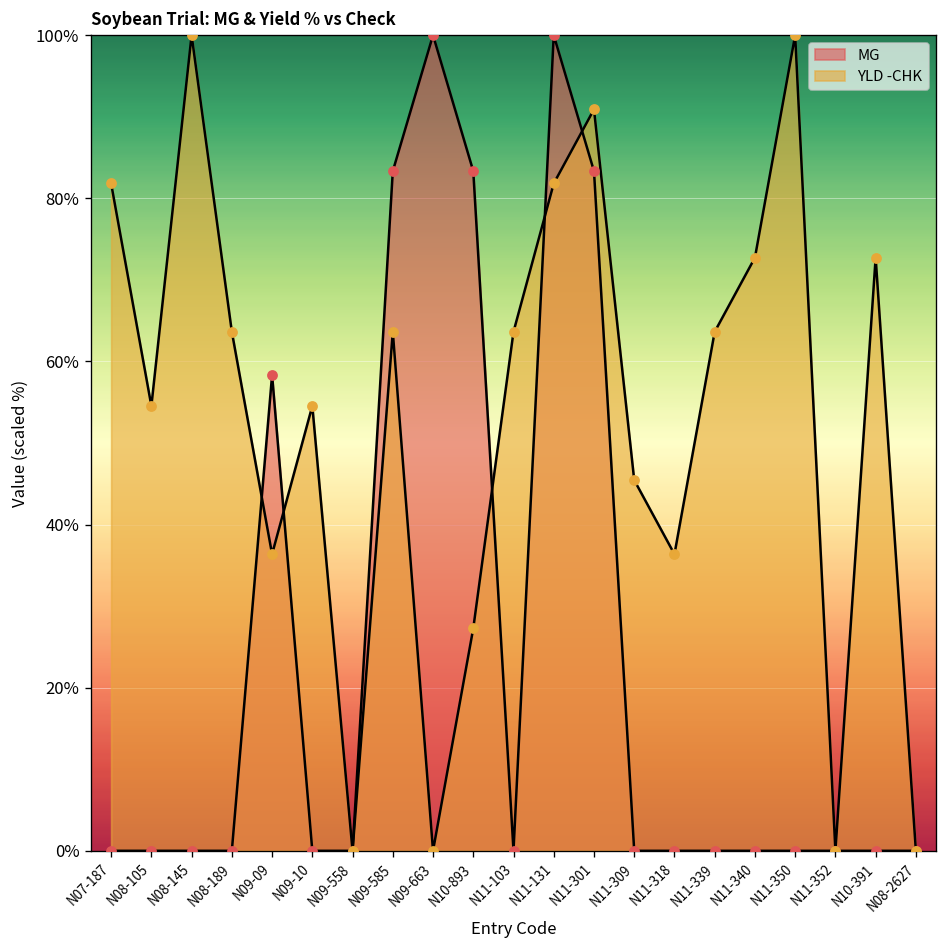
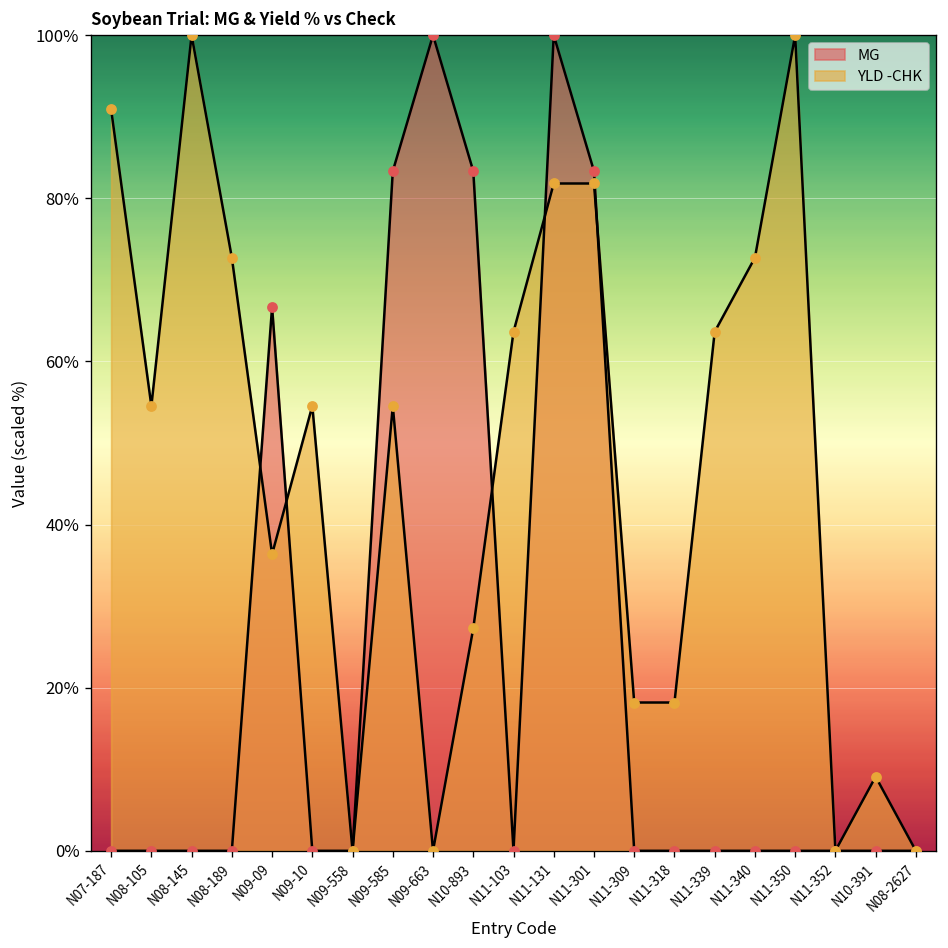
  {
    "MG": {
      "N07-187": "0%",
      "N08-105": "0%",
      "N08-145": "0%",
      "N08-189": "0%",
-     "N09-09": "58%",
+     "N09-09": "67%",
      "N09-10": "0%",
      "N09-585": "83%",
      "N09-663": "100%",
      "N10-893": "83%",
      "N11-103": "0%",
      "N11-131": "100%",
      "N11-301": "83%",
      "N11-309": "0%",
      "N11-318": "0%",
      "N11-339": "0%",
      "N11-340": "0%",
      "N11-350": "0%",
      "N10-391": "0%"
    },
    "YLD -CHK": {
-     "N07-187": "82%",
+     "N07-187": "91%",
      "N08-105": "55%",
      "N08-145": "100%",
-     "N08-189": "64%",
+     "N08-189": "73%",
      "N09-09": "36%",
      "N09-10": "55%",
-     "N09-585": "64%",
+     "N09-585": "55%",
      "N09-663": "0%",
      "N10-893": "27%",
      "N11-103": "64%",
      "N11-131": "82%",
-     "N11-301": "91%",
-     "N11-309": "45%",
-     "N11-318": "36%",
+     "N11-301": "82%",
+     "N11-309": "18%",
+     "N11-318": "18%",
      "N11-339": "64%",
      "N11-340": "73%",
      "N11-350": "100%",
-     "N10-391": "73%"
+     "N10-391": "9%"
    }
  }
